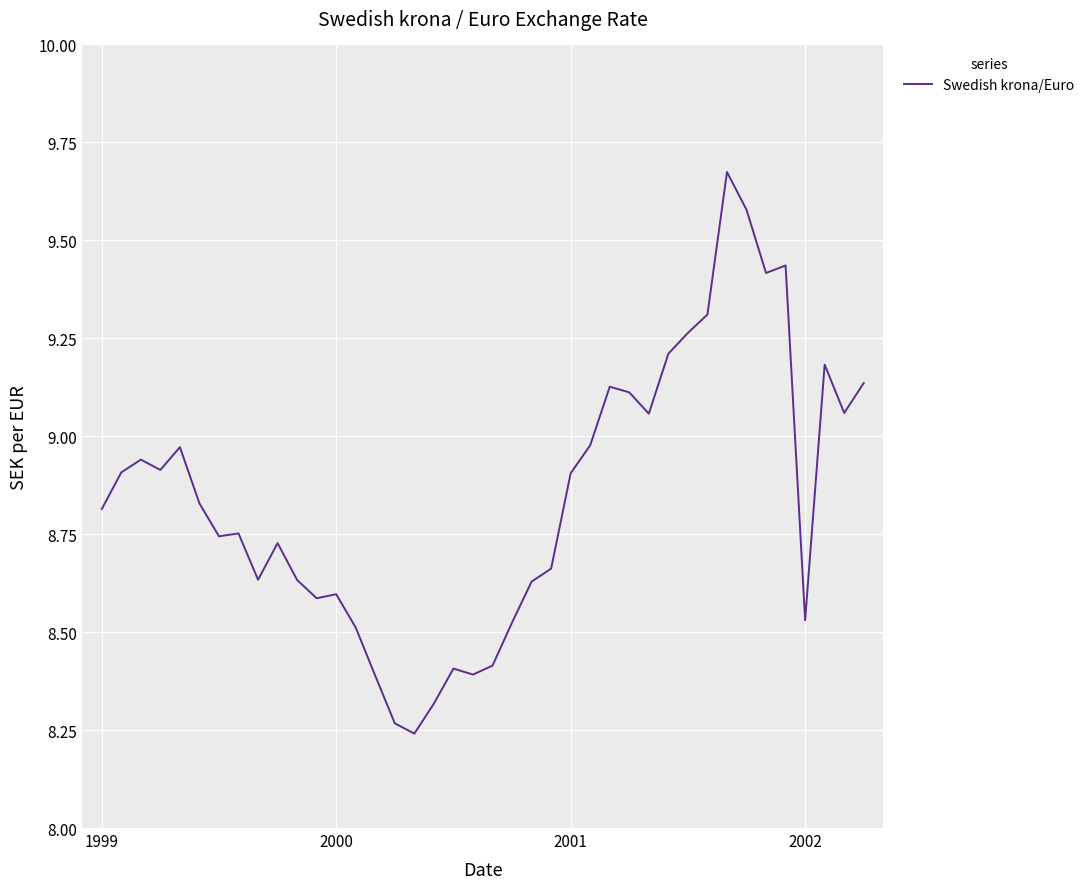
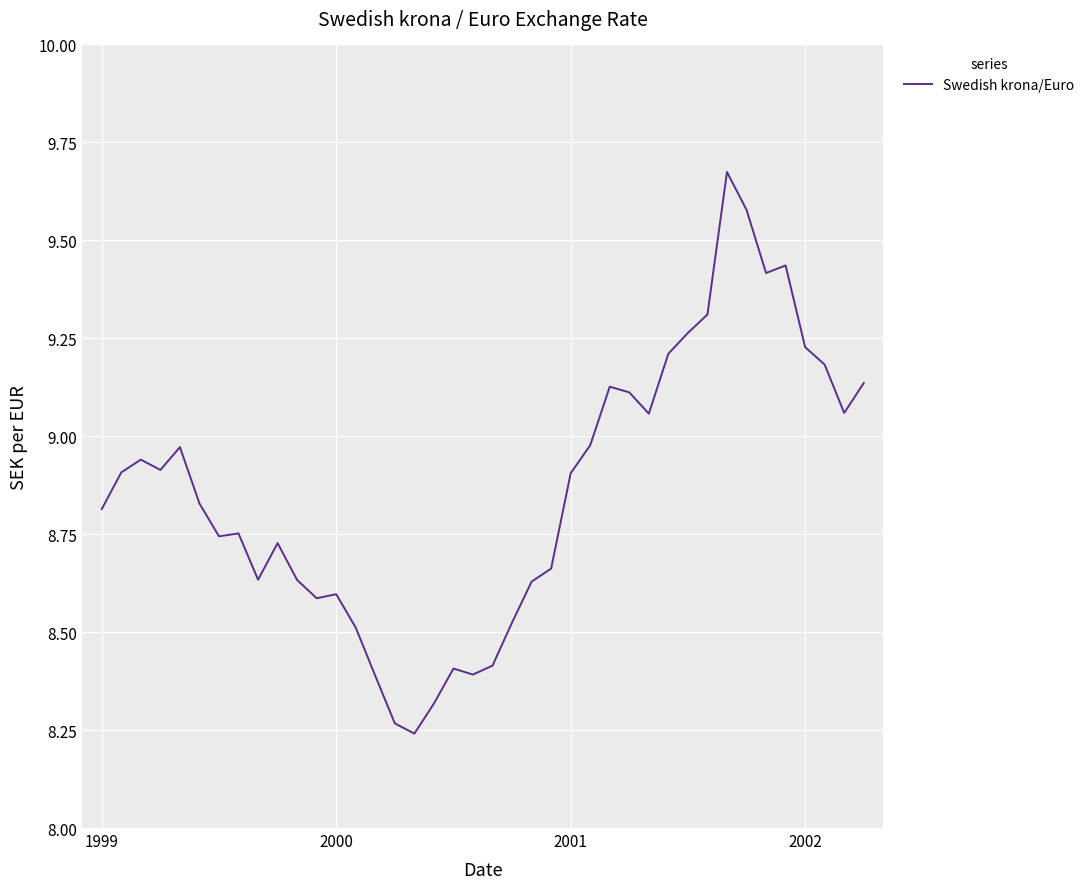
  {
    "1999": 8.81,
    "2000": 8.60,
    "2001": 8.91,
-   "2002": 8.53
+   "2002": 9.23
  }
